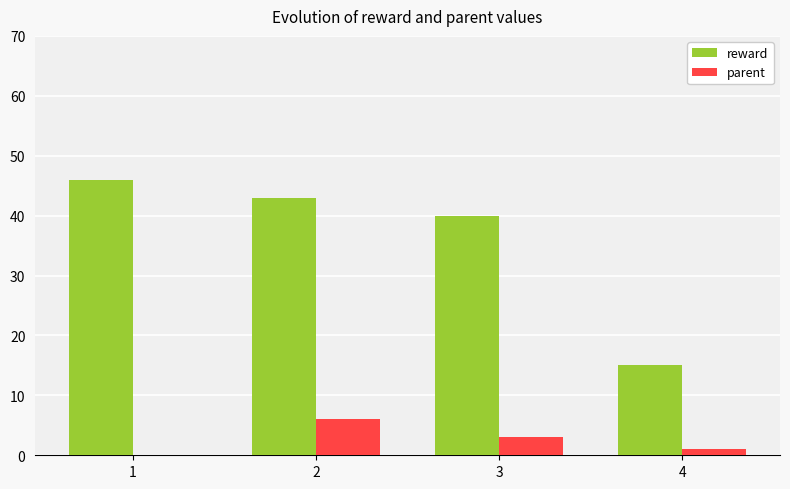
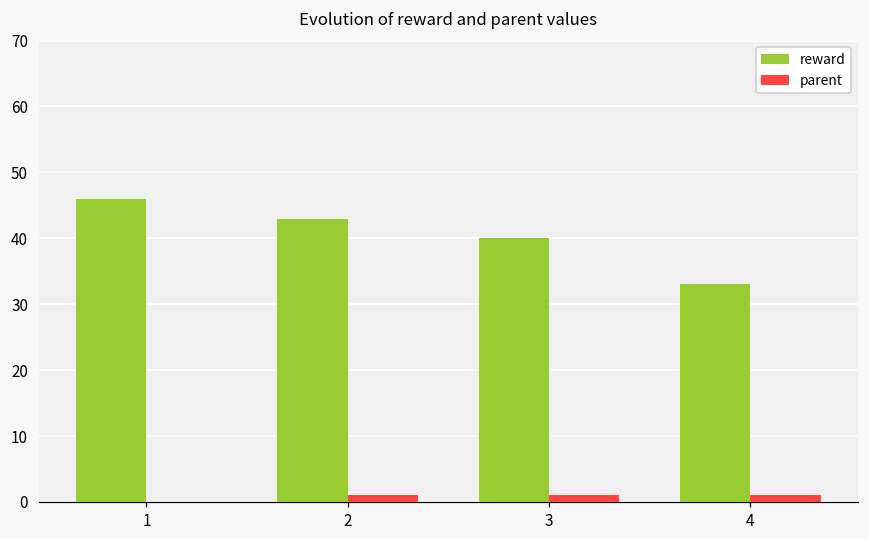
  {
    "reward": {
      "1": 46,
      "2": 43,
      "3": 40,
-     "4": 15
+     "4": 33
    },
    "parent": {
      "1": 0,
-     "2": 6,
-     "3": 3,
+     "2": 1,
+     "3": 1,
      "4": 1
    }
  }
